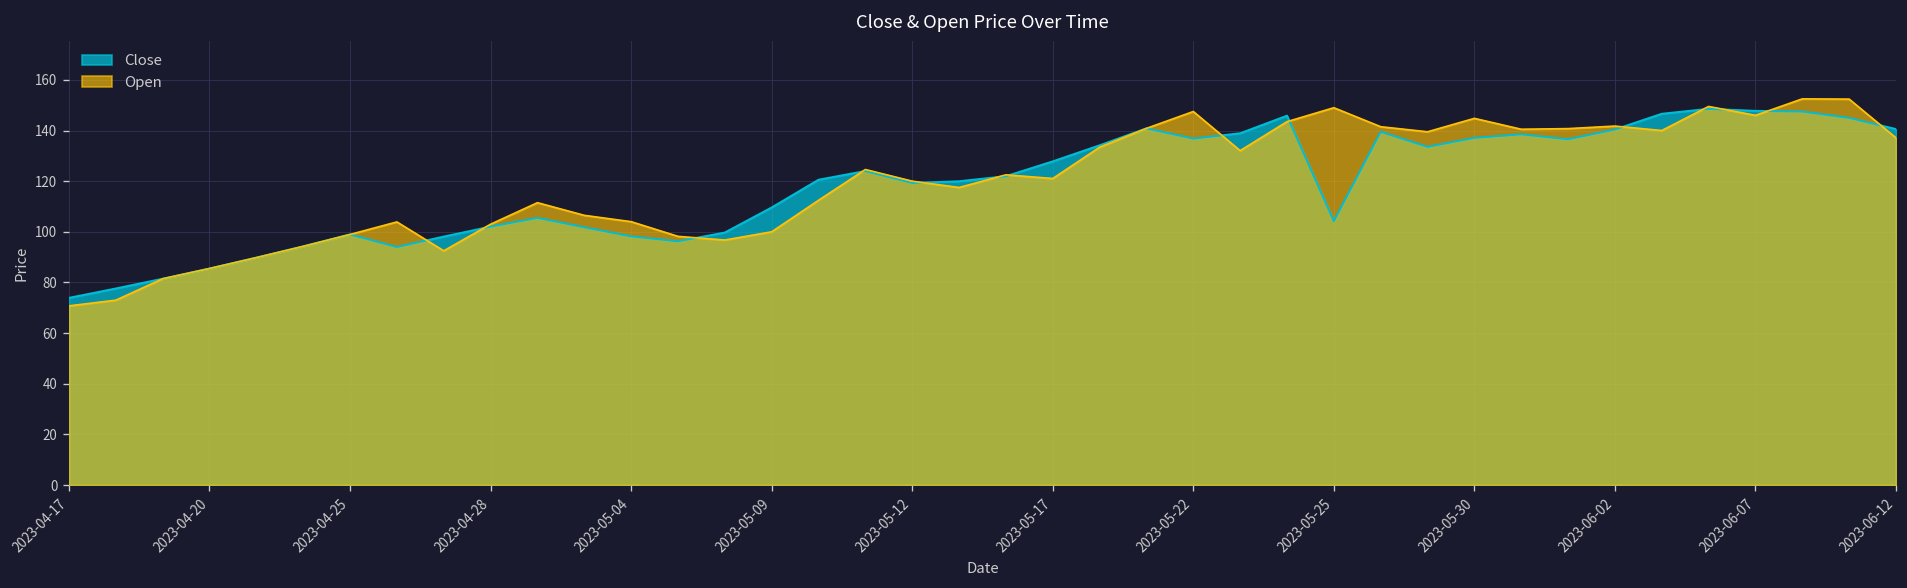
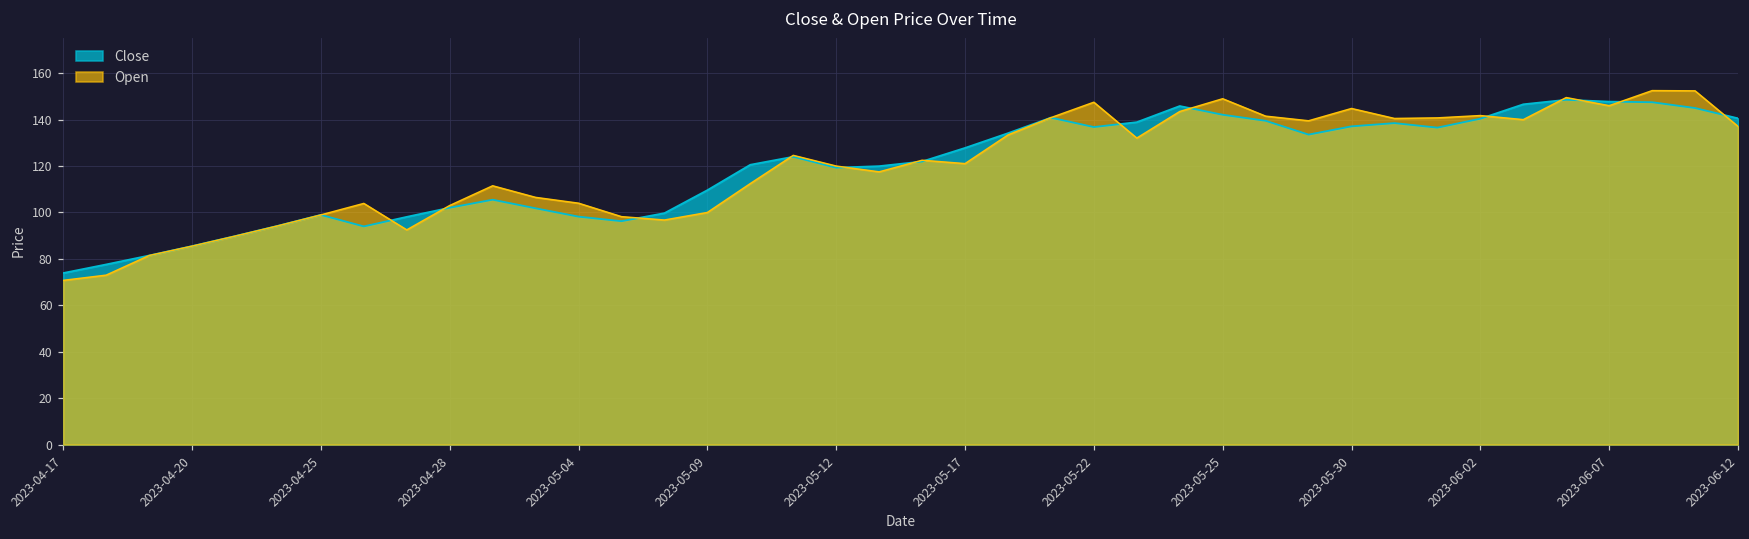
  {
    "Close": {
      "2023-04-17": 74,
      "2023-05-04": 98,
      "2023-05-09": 110,
      "2023-05-17": 128,
      "2023-05-22": 137,
-     "2023-05-25": 104,
+     "2023-05-25": 142,
      "2023-05-30": 137,
      "2023-06-02": 140,
      "2023-06-07": 148,
      "2023-06-12": 141
    },
    "Open": {
      "2023-04-17": 71,
      "2023-05-04": 104,
      "2023-05-09": 100,
      "2023-05-17": 121,
      "2023-05-22": 148,
      "2023-05-25": 149,
      "2023-05-30": 145,
      "2023-06-02": 142,
      "2023-06-07": 146,
      "2023-06-12": 137
    }
  }
